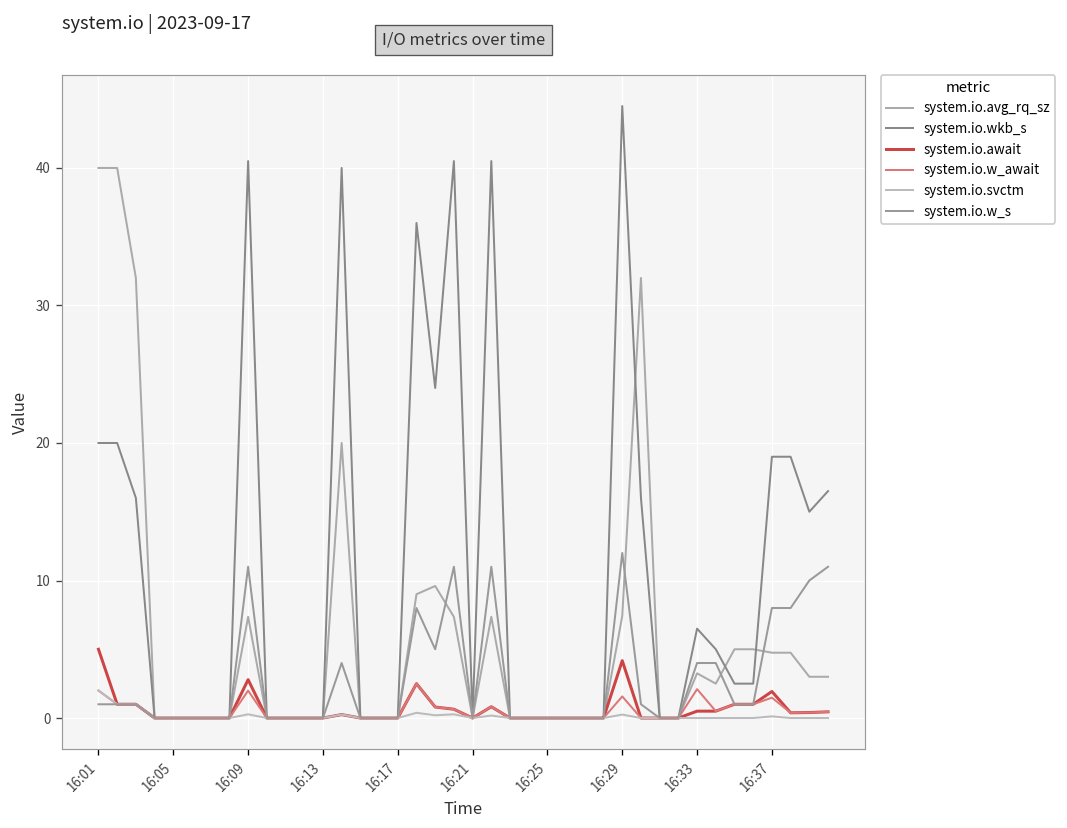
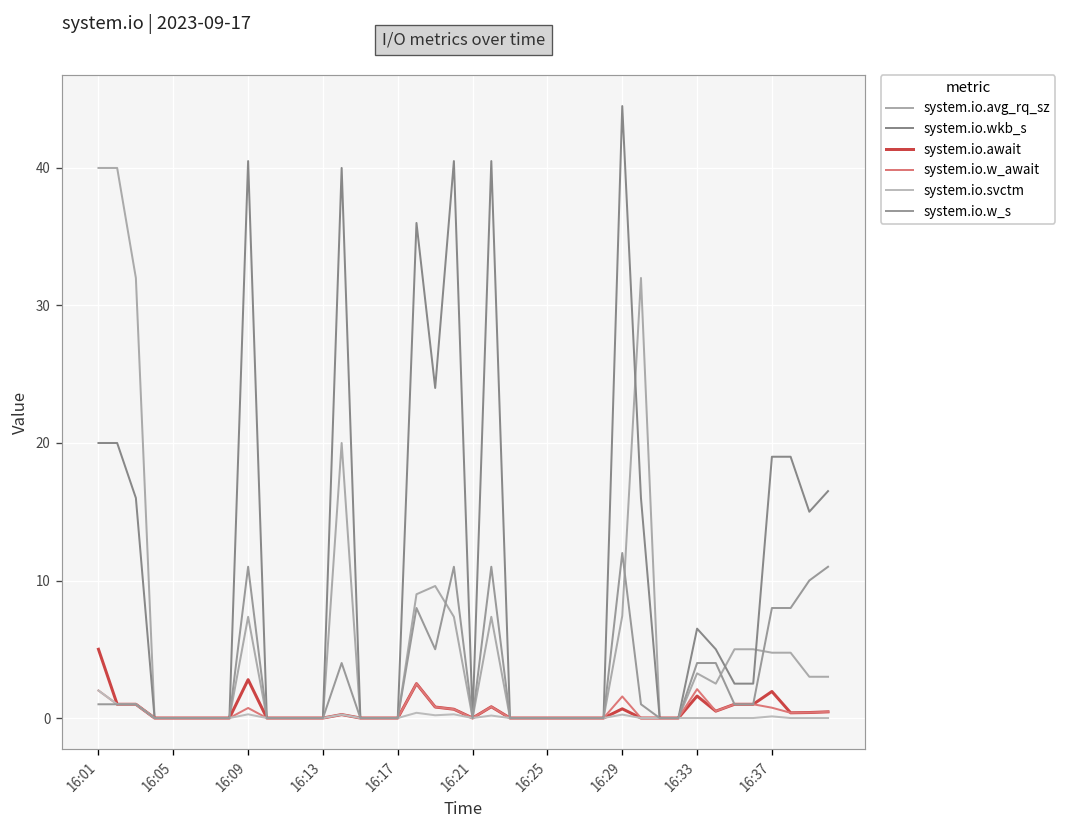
  {
    "system.io.await": {
      "16:01": 5.0,
      "16:09": 2.8,
-     "16:29": 4.2,
-     "16:33": 0.5,
+     "16:29": 0.7,
+     "16:33": 1.6,
      "16:37": 1.9
    },
    "system.io.w_await": {
-     "16:09": 2.0,
+     "16:09": 0.7,
      "16:29": 1.6,
      "16:33": 2.1,
-     "16:37": 1.5
+     "16:37": 0.8
    }
  }
